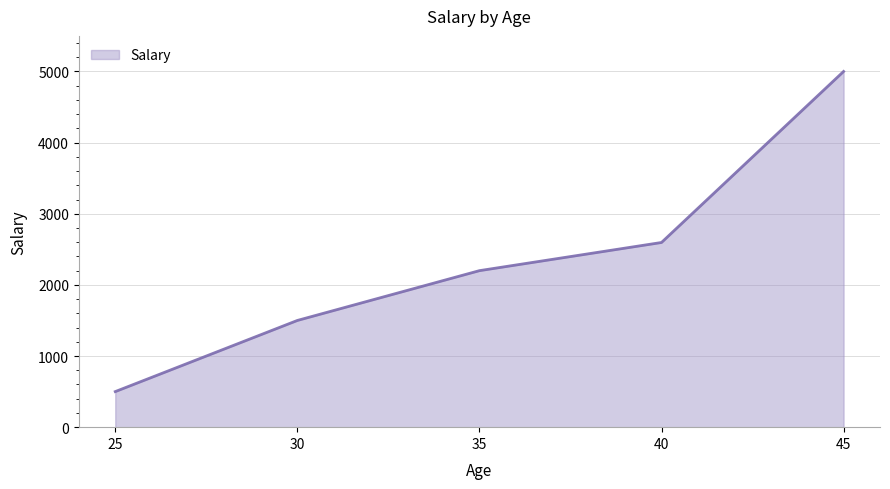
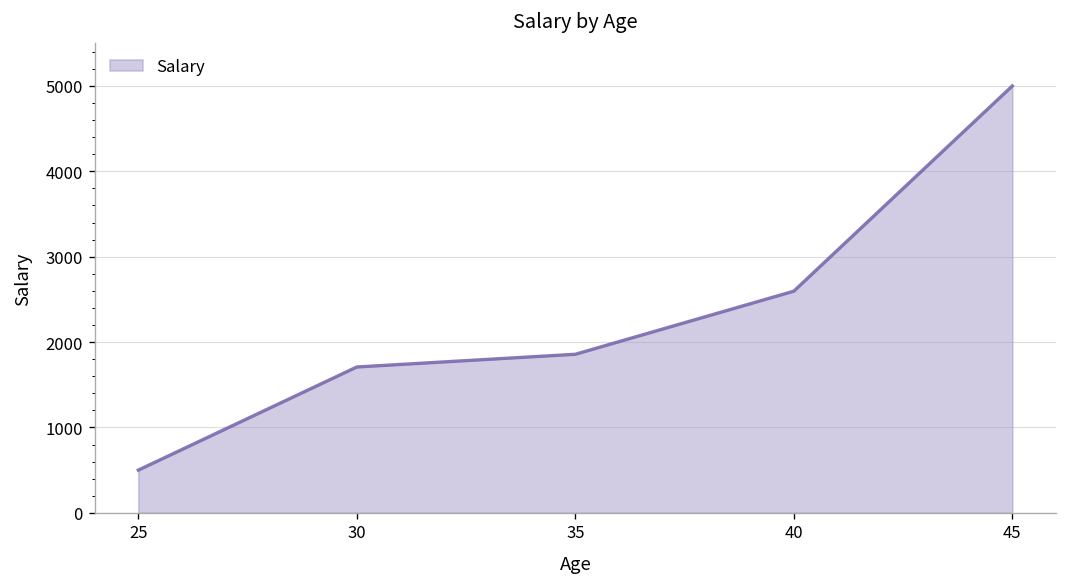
  {
    "25": 500,
-   "30": 1500,
-   "35": 2200,
+   "30": 1700,
+   "35": 1900,
    "40": 2600,
    "45": 5000
  }
